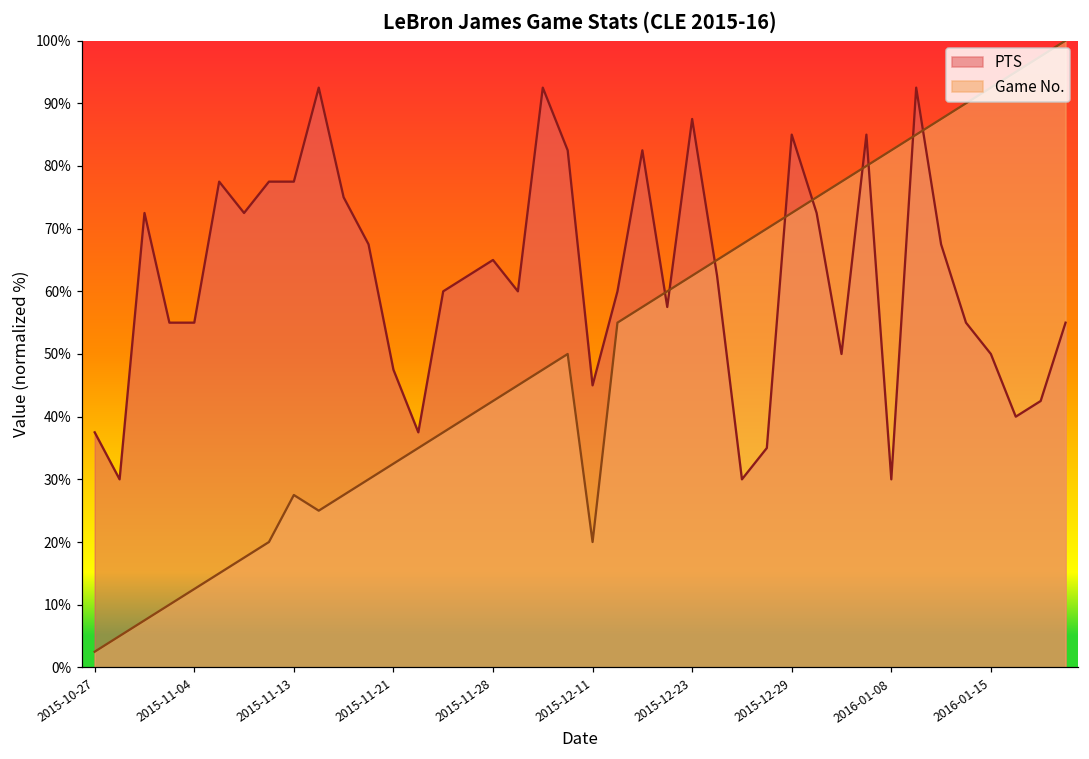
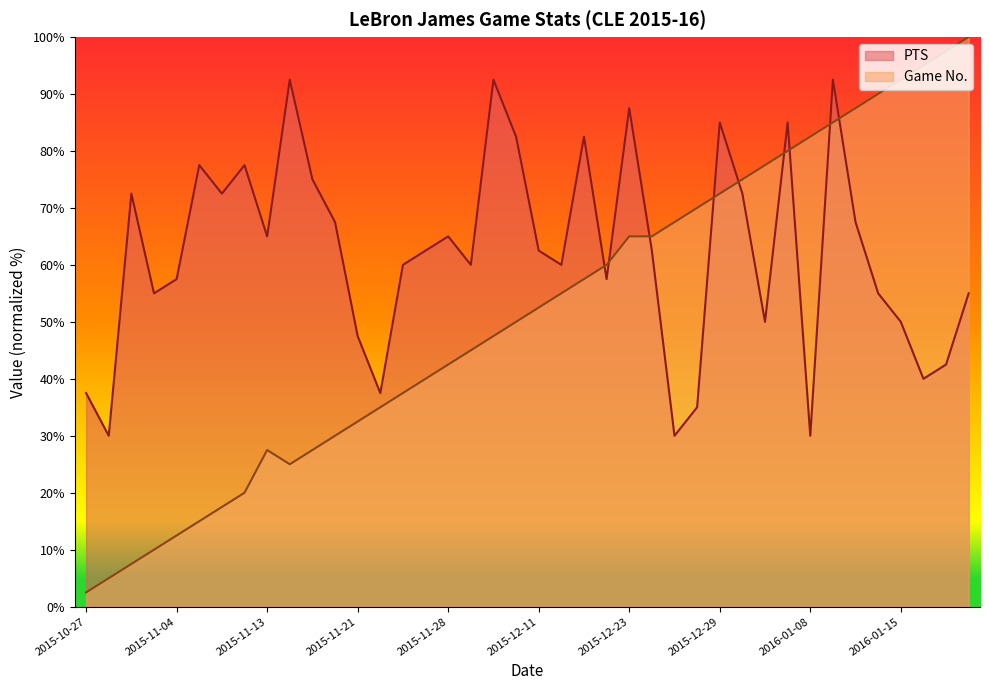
  {
    "PTS": {
      "2015-10-27": "38%",
-     "2015-11-04": "55%",
-     "2015-11-13": "78%",
+     "2015-11-04": "57%",
+     "2015-11-13": "65%",
      "2015-11-21": "48%",
      "2015-11-28": "65%",
-     "2015-12-11": "45%",
+     "2015-12-11": "63%",
      "2015-12-23": "88%",
      "2015-12-29": "85%",
      "2016-01-08": "30%",
      "2016-01-15": "50%"
    },
    "Game No.": {
      "2015-10-27": "3%",
      "2015-11-04": "13%",
      "2015-11-13": "28%",
      "2015-11-21": "33%",
      "2015-11-28": "43%",
-     "2015-12-11": "20%",
-     "2015-12-23": "63%",
+     "2015-12-11": "53%",
+     "2015-12-23": "65%",
      "2015-12-29": "73%",
      "2016-01-08": "83%"
    }
  }
